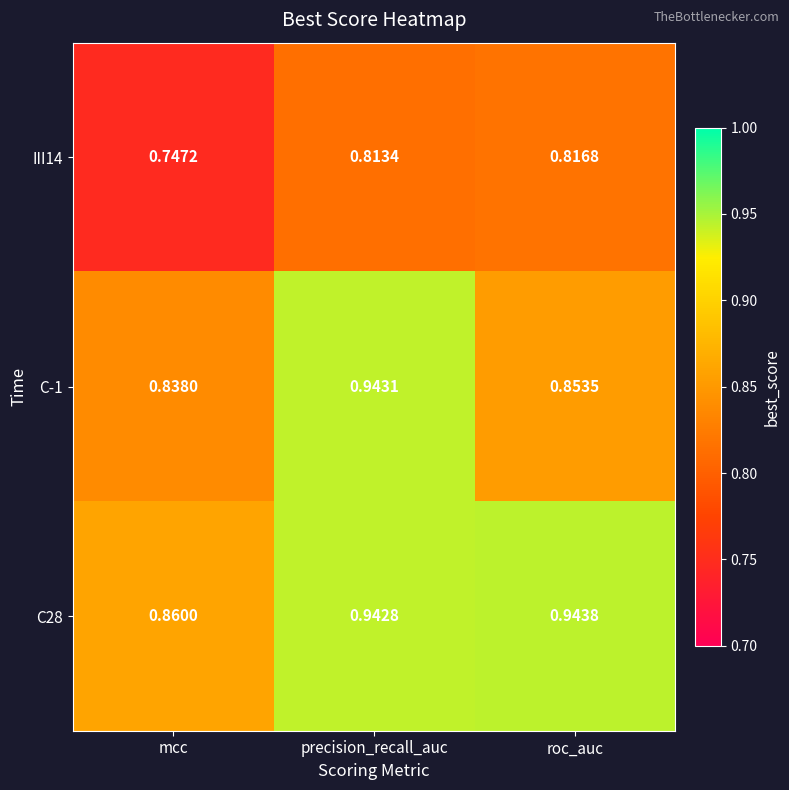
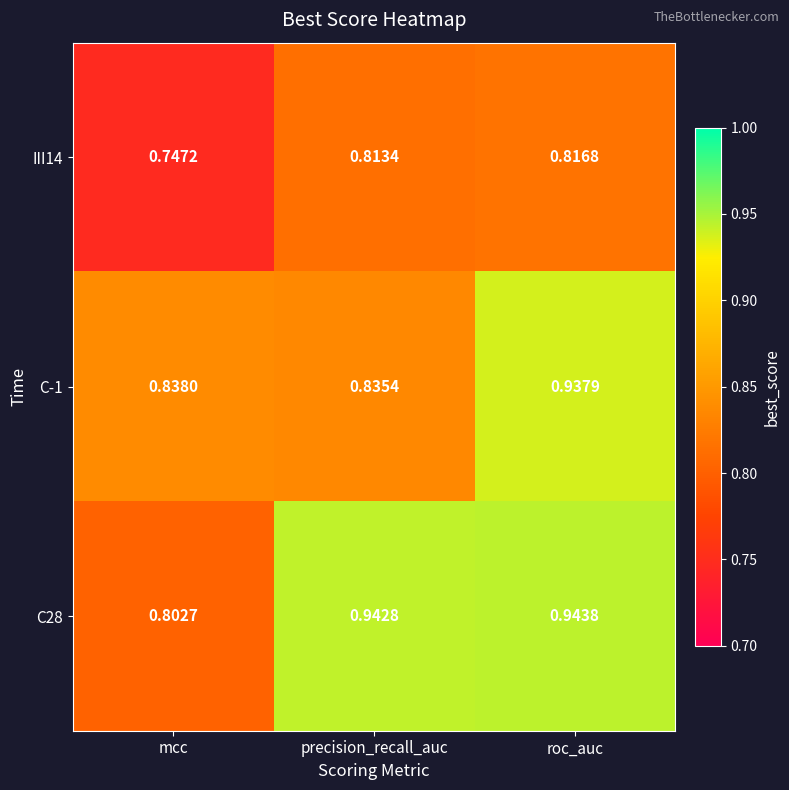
  {
    "III14": {
      "mcc": 0.7472,
      "precision_recall_auc": 0.8134,
      "roc_auc": 0.8168
    },
    "C-1": {
      "mcc": 0.8380,
-     "precision_recall_auc": 0.9431,
-     "roc_auc": 0.8535
+     "precision_recall_auc": 0.8354,
+     "roc_auc": 0.9379
    },
    "C28": {
-     "mcc": 0.8600,
+     "mcc": 0.8027,
      "precision_recall_auc": 0.9428,
      "roc_auc": 0.9438
    }
  }
